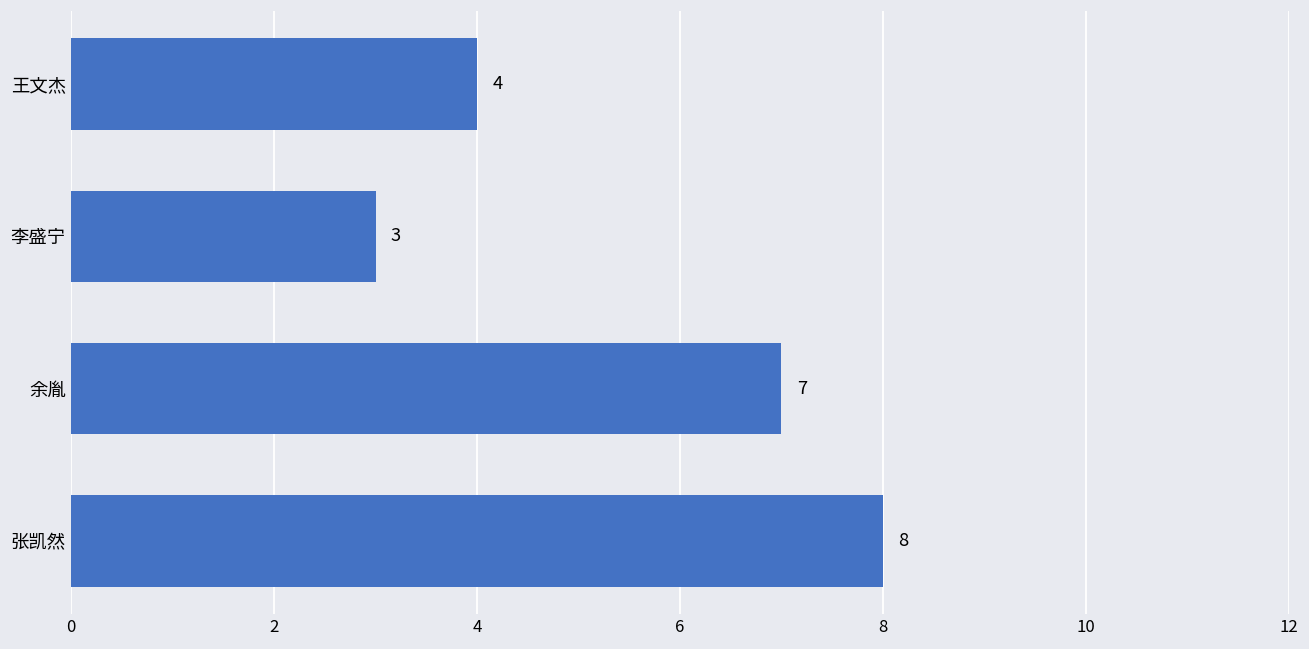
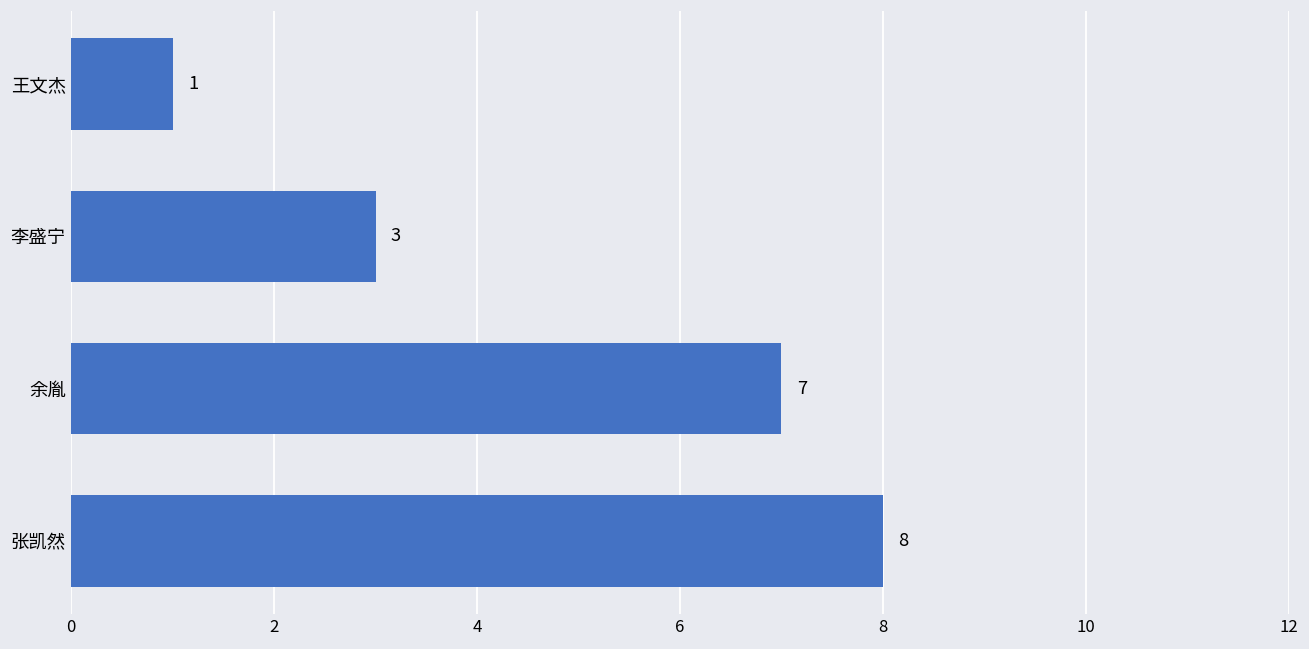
  {
-   "王文杰": 4,
+   "王文杰": 1,
    "李盛宁": 3,
    "余胤": 7,
    "张凯然": 8
  }
